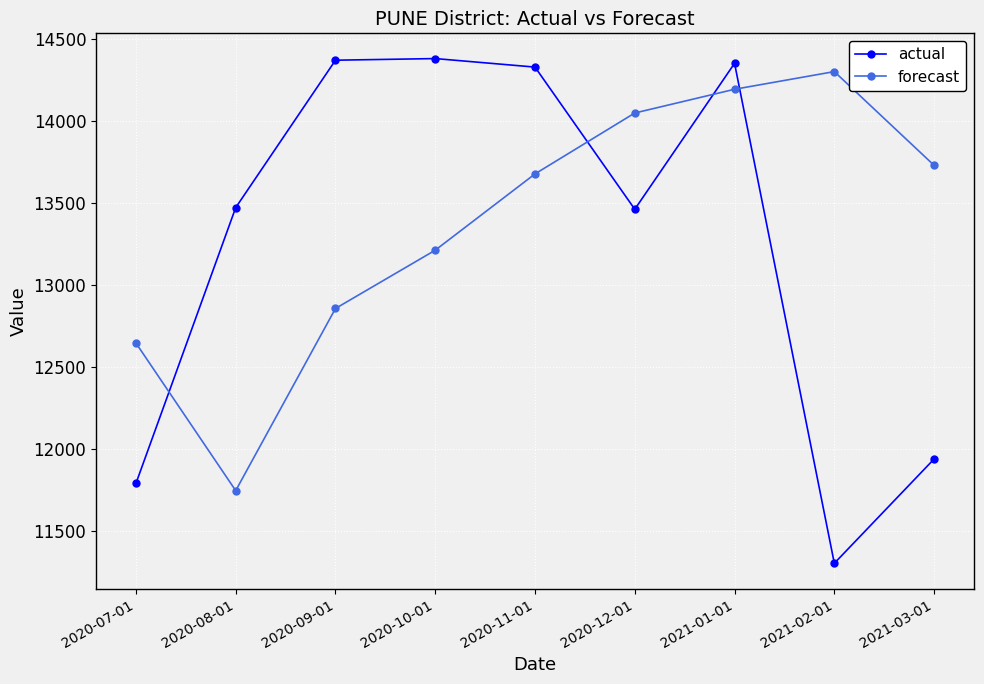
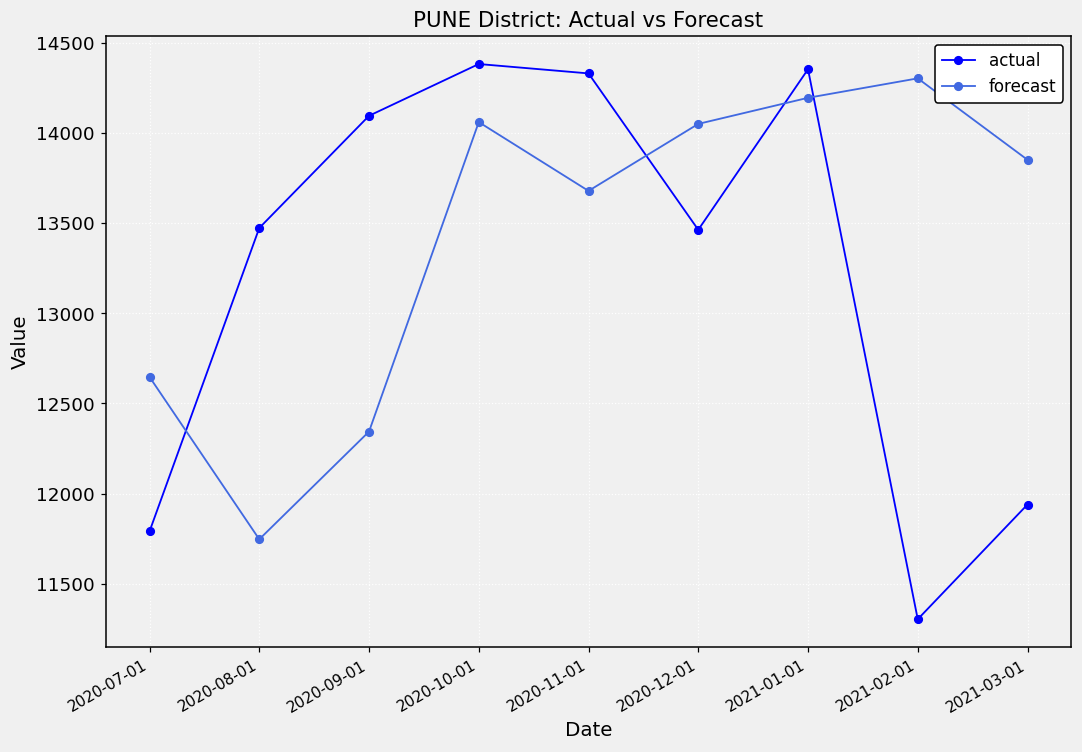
  {
    "actual": {
      "2020-07-01": 11790,
      "2020-08-01": 13470,
-     "2020-09-01": 14370,
+     "2020-09-01": 14090,
      "2020-10-01": 14380,
      "2020-11-01": 14330,
      "2020-12-01": 13460,
      "2021-01-01": 14350,
      "2021-02-01": 11300,
      "2021-03-01": 11940
    },
    "forecast": {
      "2020-07-01": 12650,
      "2020-08-01": 11750,
-     "2020-09-01": 12860,
-     "2020-10-01": 13210,
+     "2020-09-01": 12340,
+     "2020-10-01": 14060,
      "2020-11-01": 13680,
      "2020-12-01": 14050,
      "2021-01-01": 14190,
      "2021-02-01": 14300,
-     "2021-03-01": 13730
+     "2021-03-01": 13850
    }
  }
